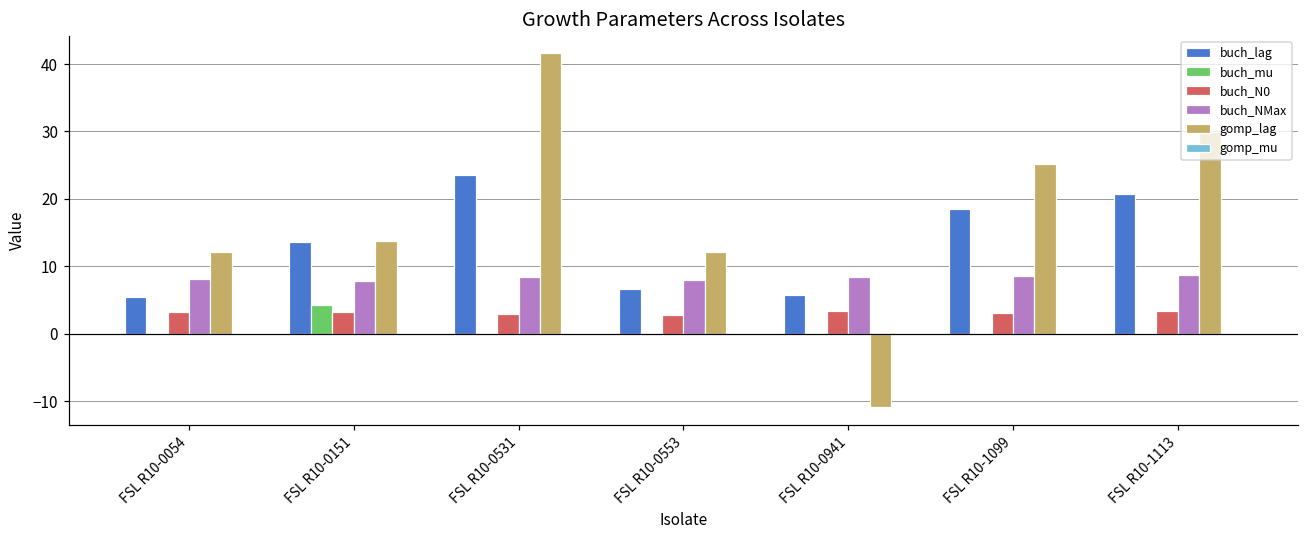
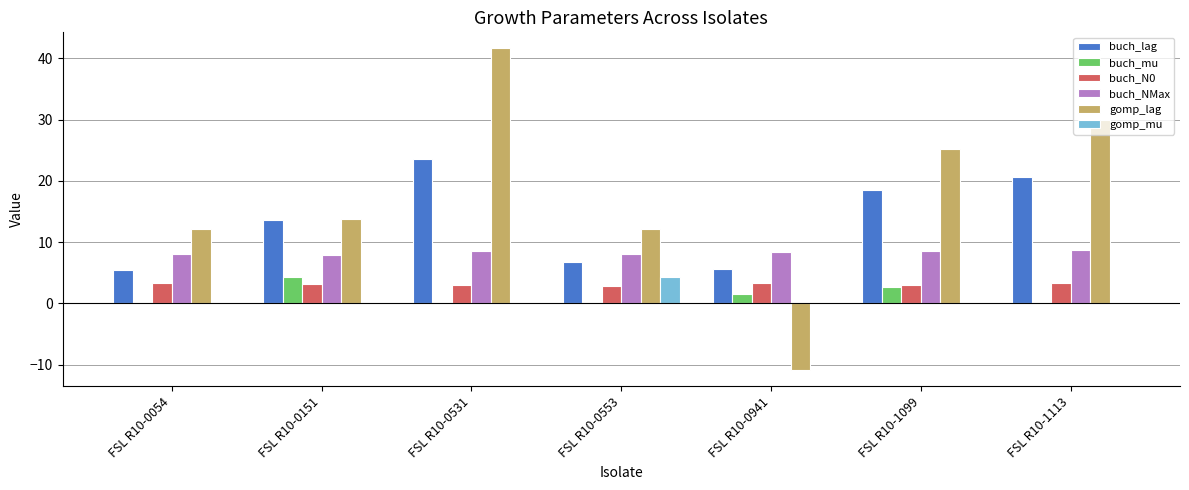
  {
    "buch_lag": {
      "FSL R10-0054": 6,
      "FSL R10-0151": 14,
      "FSL R10-0531": 24,
      "FSL R10-0553": 7,
      "FSL R10-0941": 6,
      "FSL R10-1099": 19,
      "FSL R10-1113": 21
    },
    "buch_mu": {
      "FSL R10-0151": 4,
-     "FSL R10-0941": 0,
-     "FSL R10-1099": 0
+     "FSL R10-0941": 1,
+     "FSL R10-1099": 3
    },
    "buch_N0": {
      "FSL R10-0054": 3,
      "FSL R10-0151": 3,
      "FSL R10-0531": 3,
      "FSL R10-0553": 3,
      "FSL R10-0941": 3,
      "FSL R10-1099": 3,
      "FSL R10-1113": 3
    },
    "buch_NMax": {
      "FSL R10-0054": 8,
      "FSL R10-0151": 8,
      "FSL R10-0531": 8,
      "FSL R10-0553": 8,
      "FSL R10-0941": 8,
      "FSL R10-1099": 9,
      "FSL R10-1113": 9
    },
    "gomp_lag": {
      "FSL R10-0054": 12,
      "FSL R10-0151": 14,
      "FSL R10-0531": 42,
      "FSL R10-0553": 12,
      "FSL R10-0941": -11,
      "FSL R10-1099": 25
    },
    "gomp_mu": {
-     "FSL R10-0553": 0
+     "FSL R10-0553": 4
    }
  }
